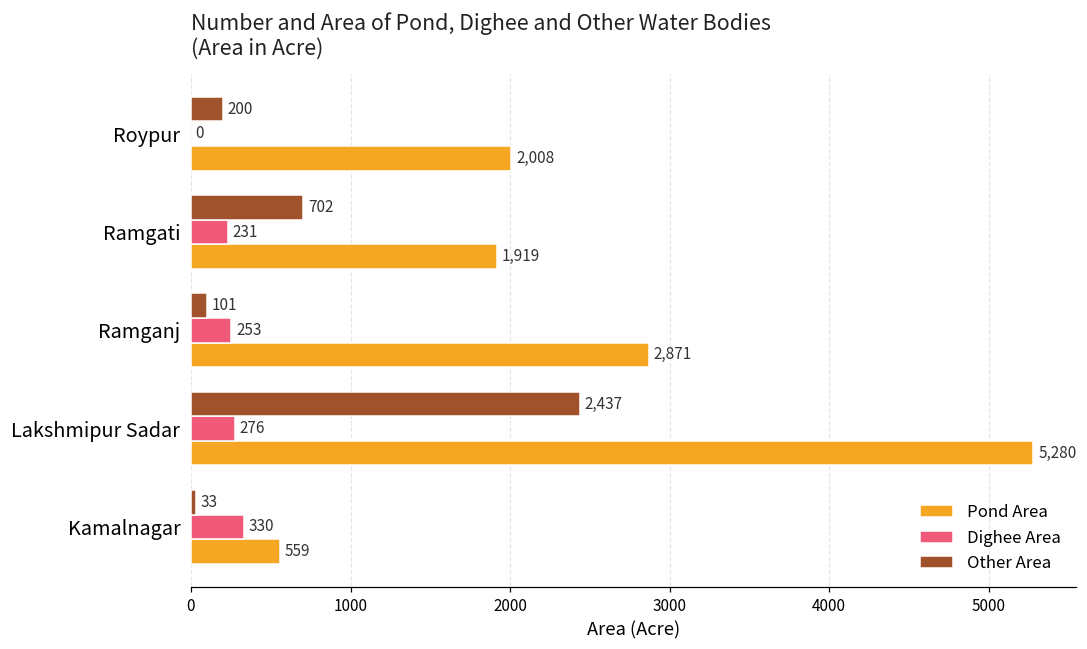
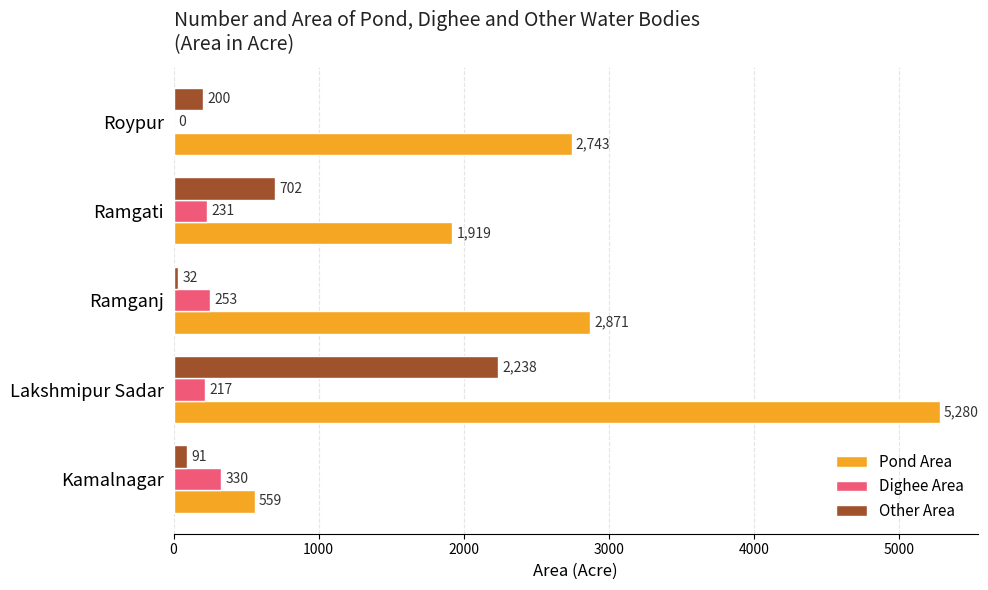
  {
    "Pond Area": {
-     "Roypur": "2,008",
+     "Roypur": "2,743",
      "Ramgati": "1,919",
      "Ramganj": "2,871",
      "Lakshmipur Sadar": "5,280",
      "Kamalnagar": "559"
    },
    "Dighee Area": {
      "Roypur": "0",
      "Ramgati": "231",
      "Ramganj": "253",
-     "Lakshmipur Sadar": "276",
+     "Lakshmipur Sadar": "217",
      "Kamalnagar": "330"
    },
    "Other Area": {
      "Roypur": "200",
      "Ramgati": "702",
-     "Ramganj": "101",
-     "Lakshmipur Sadar": "2,437",
-     "Kamalnagar": "33"
+     "Ramganj": "32",
+     "Lakshmipur Sadar": "2,238",
+     "Kamalnagar": "91"
    }
  }
